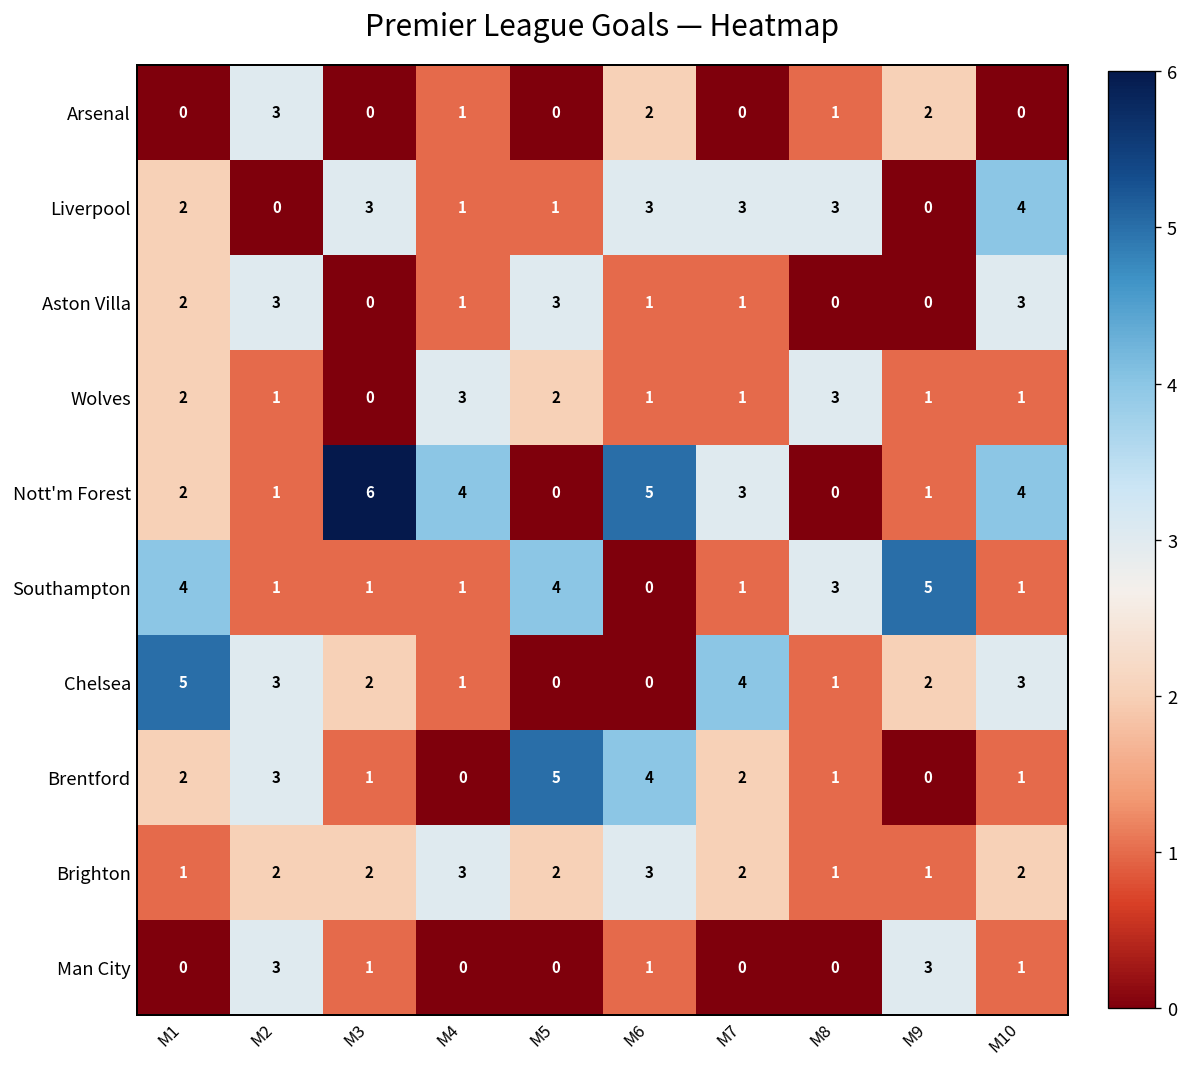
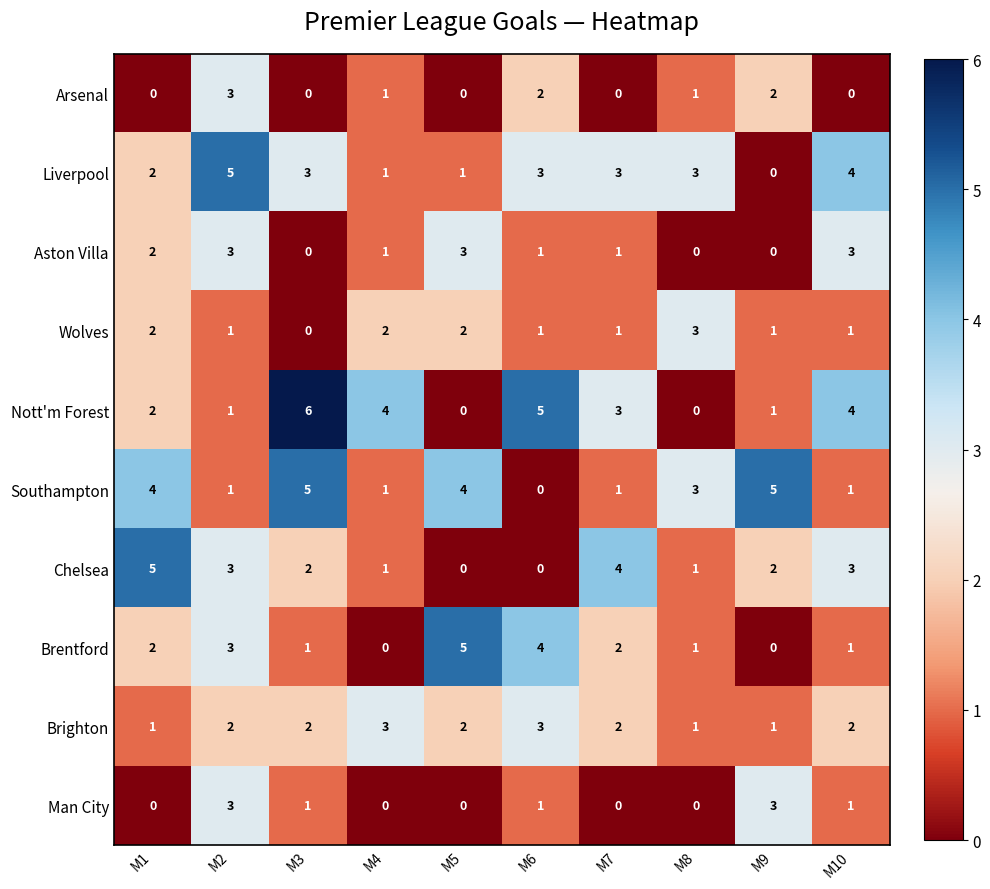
  {
    "Arsenal": {
      "M1": 0,
      "M2": 3,
      "M3": 0,
      "M4": 1,
      "M5": 0,
      "M6": 2,
      "M7": 0,
      "M8": 1,
      "M9": 2,
      "M10": 0
    },
    "Liverpool": {
      "M1": 2,
-     "M2": 0,
+     "M2": 5,
      "M3": 3,
      "M4": 1,
      "M5": 1,
      "M6": 3,
      "M7": 3,
      "M8": 3,
      "M9": 0,
      "M10": 4
    },
    "Aston Villa": {
      "M1": 2,
      "M2": 3,
      "M3": 0,
      "M4": 1,
      "M5": 3,
      "M6": 1,
      "M7": 1,
      "M8": 0,
      "M9": 0,
      "M10": 3
    },
    "Wolves": {
      "M1": 2,
      "M2": 1,
      "M3": 0,
-     "M4": 3,
+     "M4": 2,
      "M5": 2,
      "M6": 1,
      "M7": 1,
      "M8": 3,
      "M9": 1,
      "M10": 1
    },
    "Nott'm Forest": {
      "M1": 2,
      "M2": 1,
      "M3": 6,
      "M4": 4,
      "M5": 0,
      "M6": 5,
      "M7": 3,
      "M8": 0,
      "M9": 1,
      "M10": 4
    },
    "Southampton": {
      "M1": 4,
      "M2": 1,
-     "M3": 1,
+     "M3": 5,
      "M4": 1,
      "M5": 4,
      "M6": 0,
      "M7": 1,
      "M8": 3,
      "M9": 5,
      "M10": 1
    },
    "Chelsea": {
      "M1": 5,
      "M2": 3,
      "M3": 2,
      "M4": 1,
      "M5": 0,
      "M6": 0,
      "M7": 4,
      "M8": 1,
      "M9": 2,
      "M10": 3
    },
    "Brentford": {
      "M1": 2,
      "M2": 3,
      "M3": 1,
      "M4": 0,
      "M5": 5,
      "M6": 4,
      "M7": 2,
      "M8": 1,
      "M9": 0,
      "M10": 1
    },
    "Brighton": {
      "M1": 1,
      "M2": 2,
      "M3": 2,
      "M4": 3,
      "M5": 2,
      "M6": 3,
      "M7": 2,
      "M8": 1,
      "M9": 1,
      "M10": 2
    },
    "Man City": {
      "M1": 0,
      "M2": 3,
      "M3": 1,
      "M4": 0,
      "M5": 0,
      "M6": 1,
      "M7": 0,
      "M8": 0,
      "M9": 3,
      "M10": 1
    }
  }
